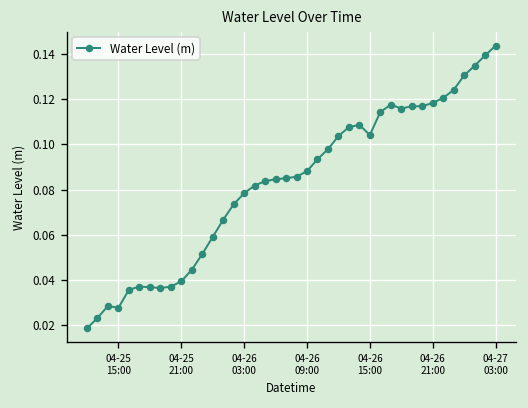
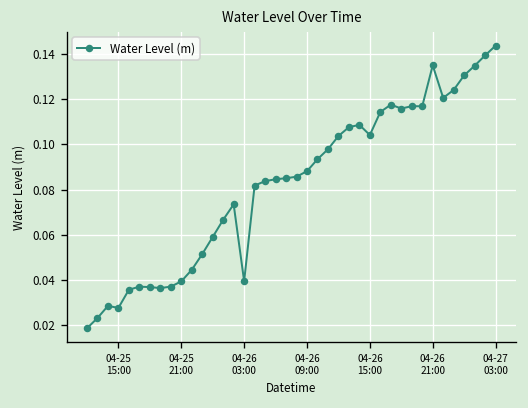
  {
    "04-25 15:00": 0.027,
    "04-25 21:00": 0.039,
-   "04-26 03:00": 0.078,
+   "04-26 03:00": 0.039,
    "04-26 09:00": 0.088,
    "04-26 15:00": 0.104,
-   "04-26 21:00": 0.118,
+   "04-26 21:00": 0.135,
    "04-27 03:00": 0.144
  }
